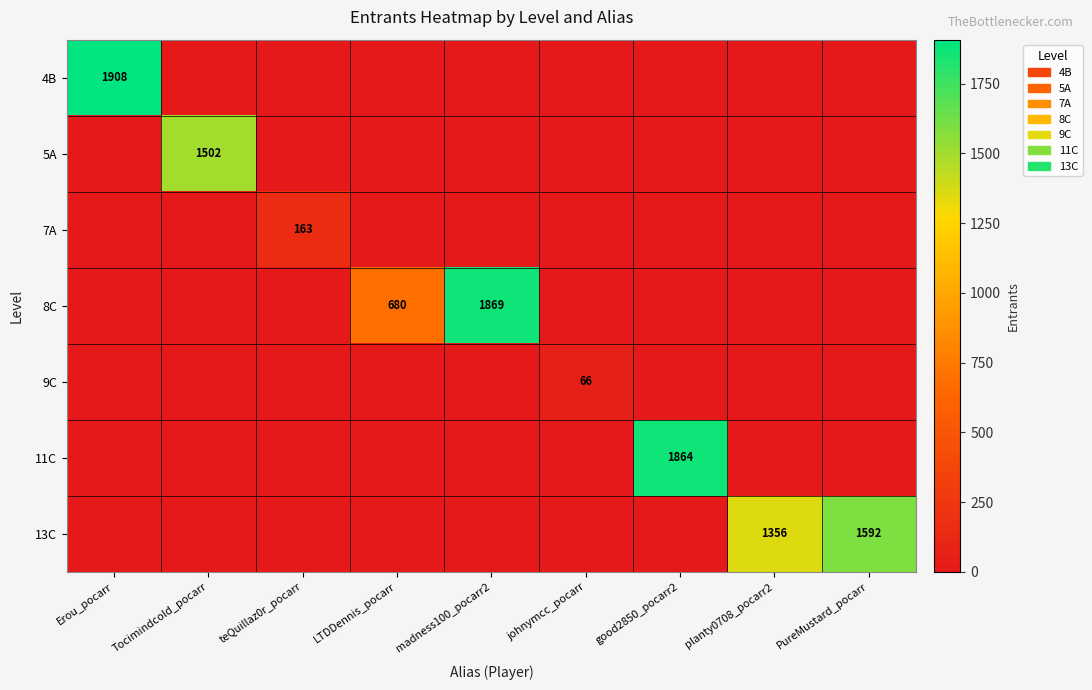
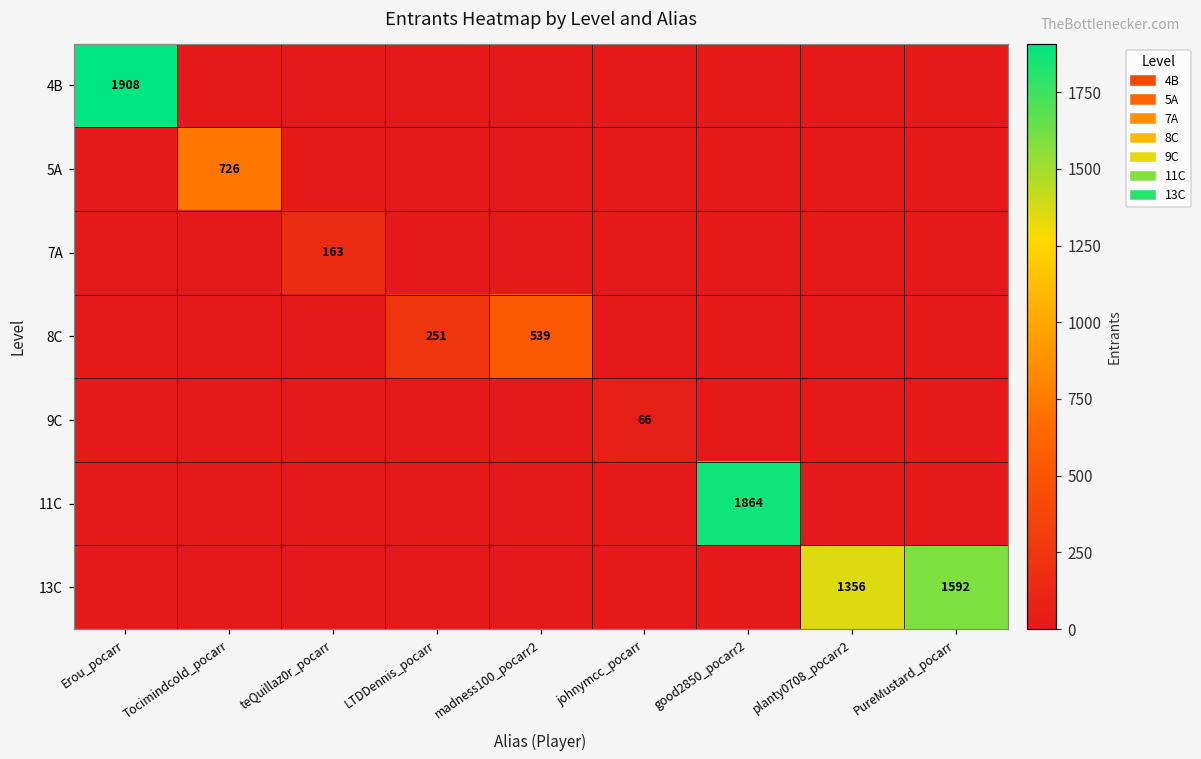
  {
    "4B": {
      "Erou_pocarr": 1908
    },
    "5A": {
-     "Tocimindcold_pocarr": 1502
+     "Tocimindcold_pocarr": 726
    },
    "7A": {
      "teQuillaz0r_pocarr": 163
    },
    "8C": {
-     "LTDDennis_pocarr": 680,
-     "madness100_pocarr2": 1869
+     "LTDDennis_pocarr": 251,
+     "madness100_pocarr2": 539
    },
    "9C": {
      "johnymcc_pocarr": 66
    },
    "11C": {
      "good2850_pocarr2": 1864
    },
    "13C": {
      "planty0708_pocarr2": 1356,
      "PureMustard_pocarr": 1592
    }
  }
